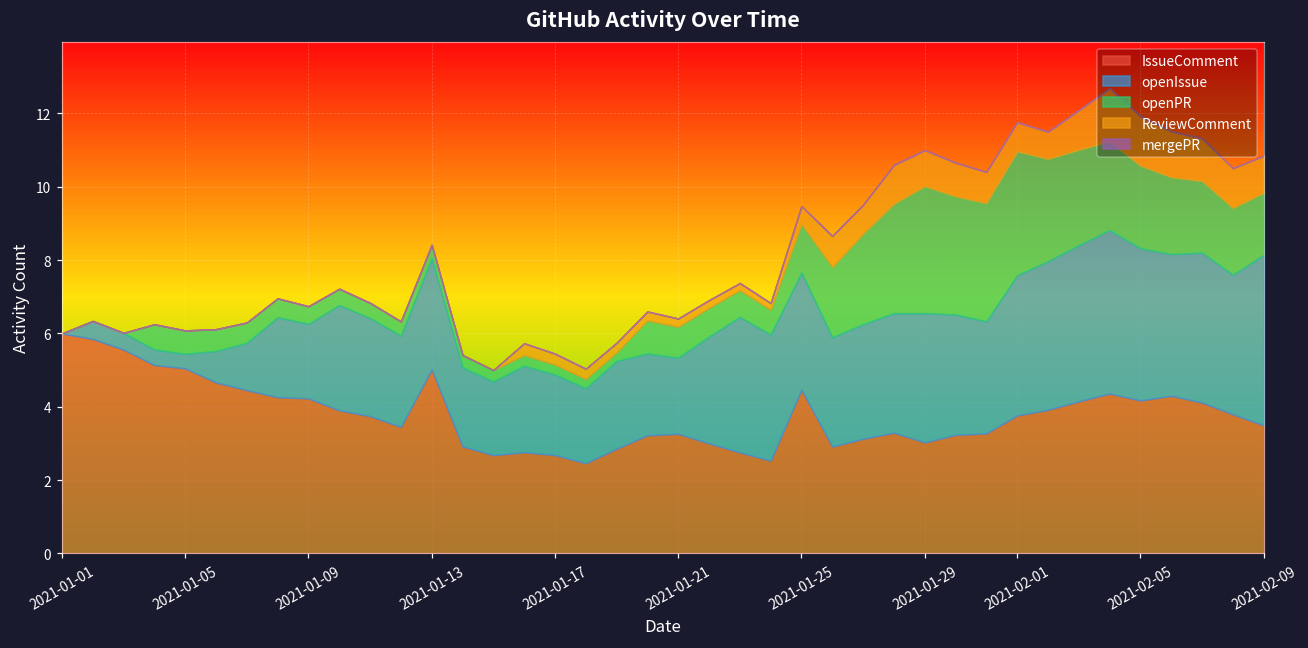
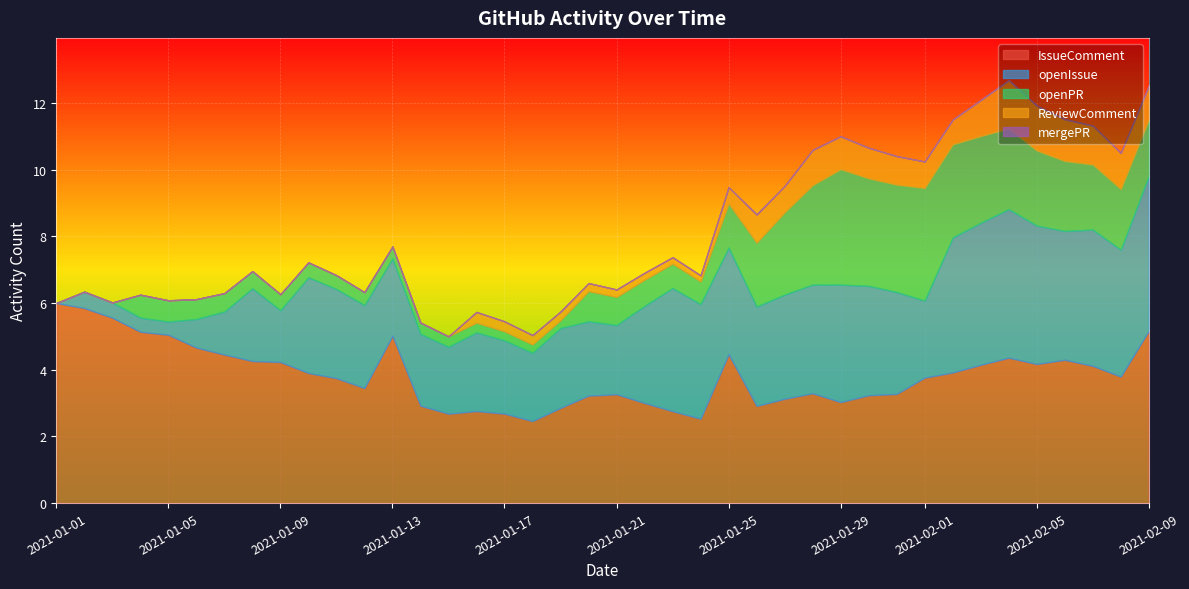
  {
    "IssueComment": {
      "2021-01-05": 5.0,
      "2021-01-09": 4.2,
      "2021-01-13": 5.0,
      "2021-01-17": 2.7,
      "2021-01-21": 3.3,
      "2021-01-25": 4.5,
      "2021-01-29": 3.0,
      "2021-02-01": 3.8,
      "2021-02-05": 4.2,
-     "2021-02-09": 3.5
+     "2021-02-09": 5.2
    },
    "openIssue": {
      "2021-01-05": 0.4,
-     "2021-01-09": 2.0,
-     "2021-01-13": 3.0,
+     "2021-01-09": 1.6,
+     "2021-01-13": 2.3,
      "2021-01-17": 2.2,
      "2021-01-21": 2.1,
      "2021-01-25": 3.2,
      "2021-01-29": 3.5,
-     "2021-02-01": 3.8,
+     "2021-02-01": 2.3,
      "2021-02-05": 4.1,
      "2021-02-09": 4.6
    },
    "openPR": {
      "2021-01-17": 0.3,
      "2021-01-21": 0.8,
      "2021-01-25": 1.3,
      "2021-01-29": 3.5,
      "2021-02-01": 3.4,
      "2021-02-05": 2.3,
      "2021-02-09": 1.7
    }
  }
